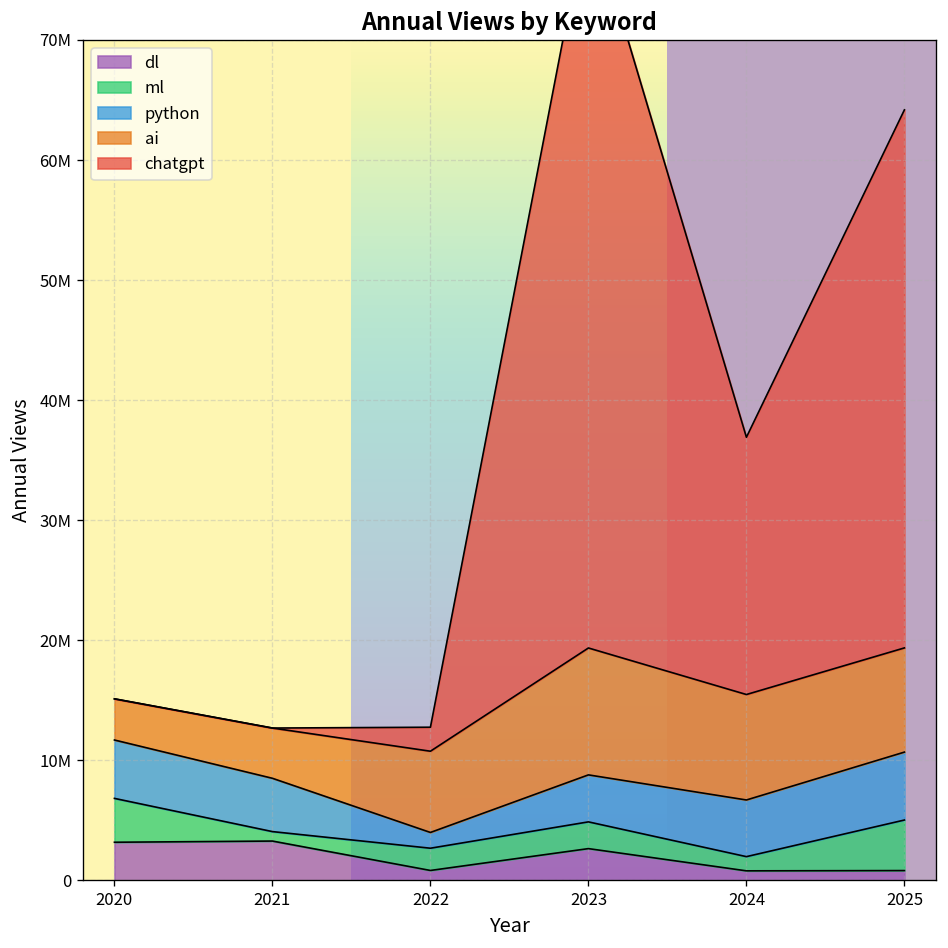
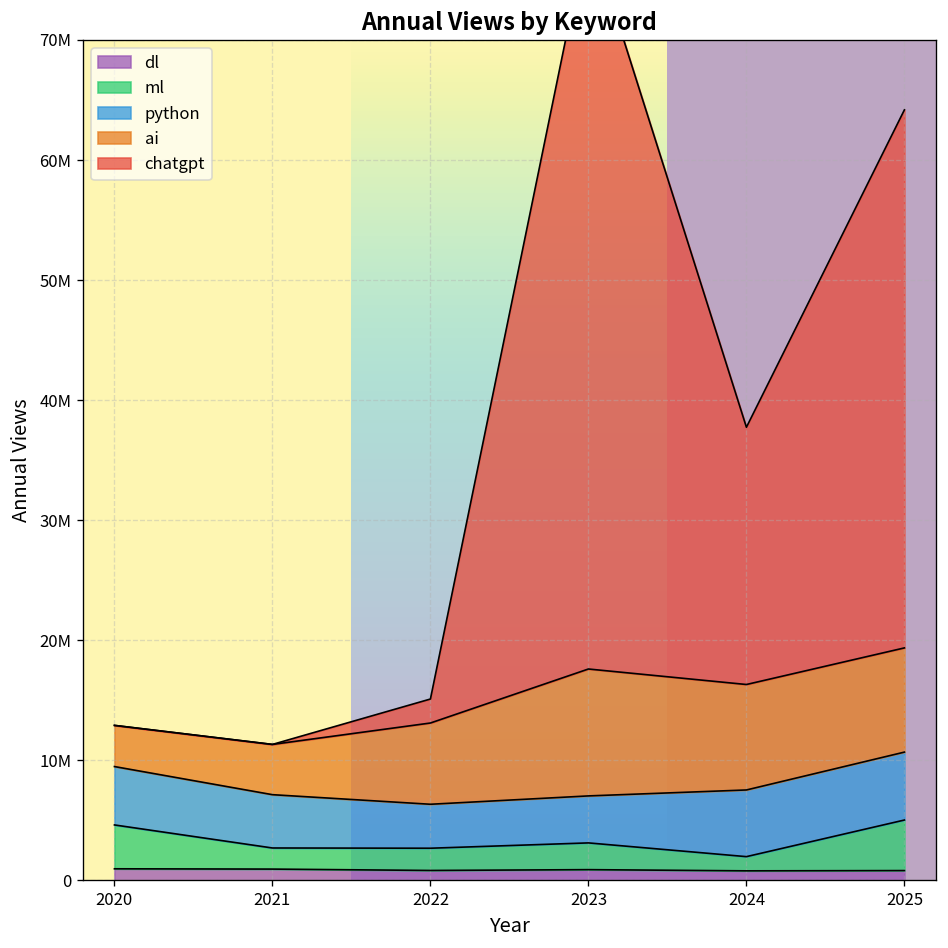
  {
    "dl": {
-     "2020": 3200000,
-     "2021": 3300000,
+     "2020": 1000000,
+     "2021": 900000,
      "2022": 800000,
-     "2023": 2700000,
+     "2023": 900000,
      "2024": 800000,
      "2025": 800000
    },
    "ml": {
      "2020": 3700000,
-     "2021": 800000,
+     "2021": 1800000,
      "2022": 1900000,
      "2023": 2200000,
      "2024": 1200000,
      "2025": 4200000
    },
    "python": {
      "2020": 4900000,
      "2021": 4400000,
-     "2022": 1300000,
+     "2022": 3700000,
      "2023": 3900000,
-     "2024": 4700000,
+     "2024": 5600000,
      "2025": 5700000
    }
  }
